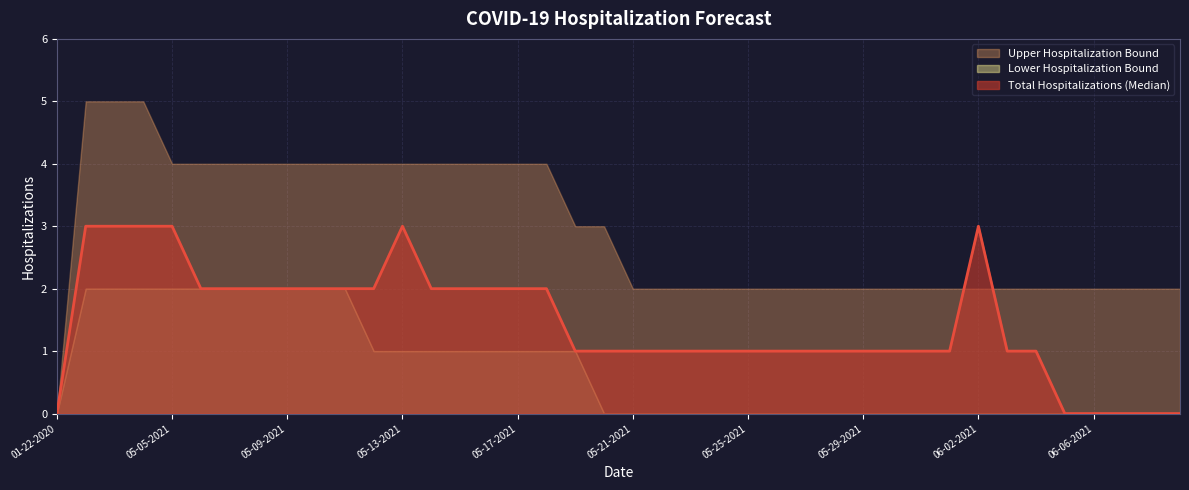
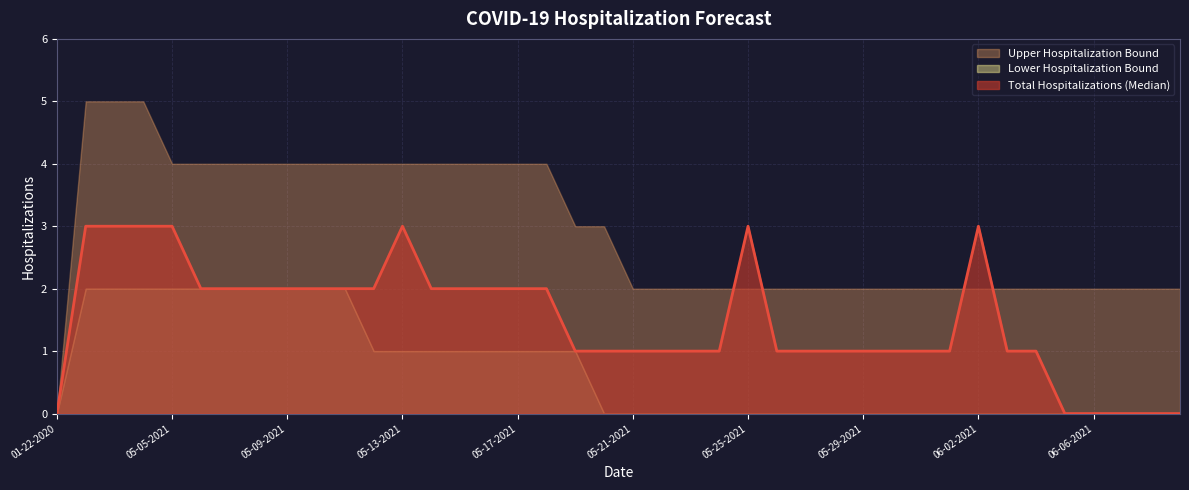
  {
    "Lower Hospitalization Bound": {
      "05-05-2021": 2,
      "05-13-2021": 1,
      "05-17-2021": 1,
      "05-21-2021": 0,
      "05-25-2021": 0,
      "05-29-2021": 0,
      "06-02-2021": 0
    },
    "Total Hospitalizations (Median)": {
      "05-05-2021": 3,
      "05-13-2021": 3,
      "05-17-2021": 2,
      "05-21-2021": 1,
-     "05-25-2021": 1,
+     "05-25-2021": 3,
      "05-29-2021": 1,
      "06-02-2021": 3
    }
  }
